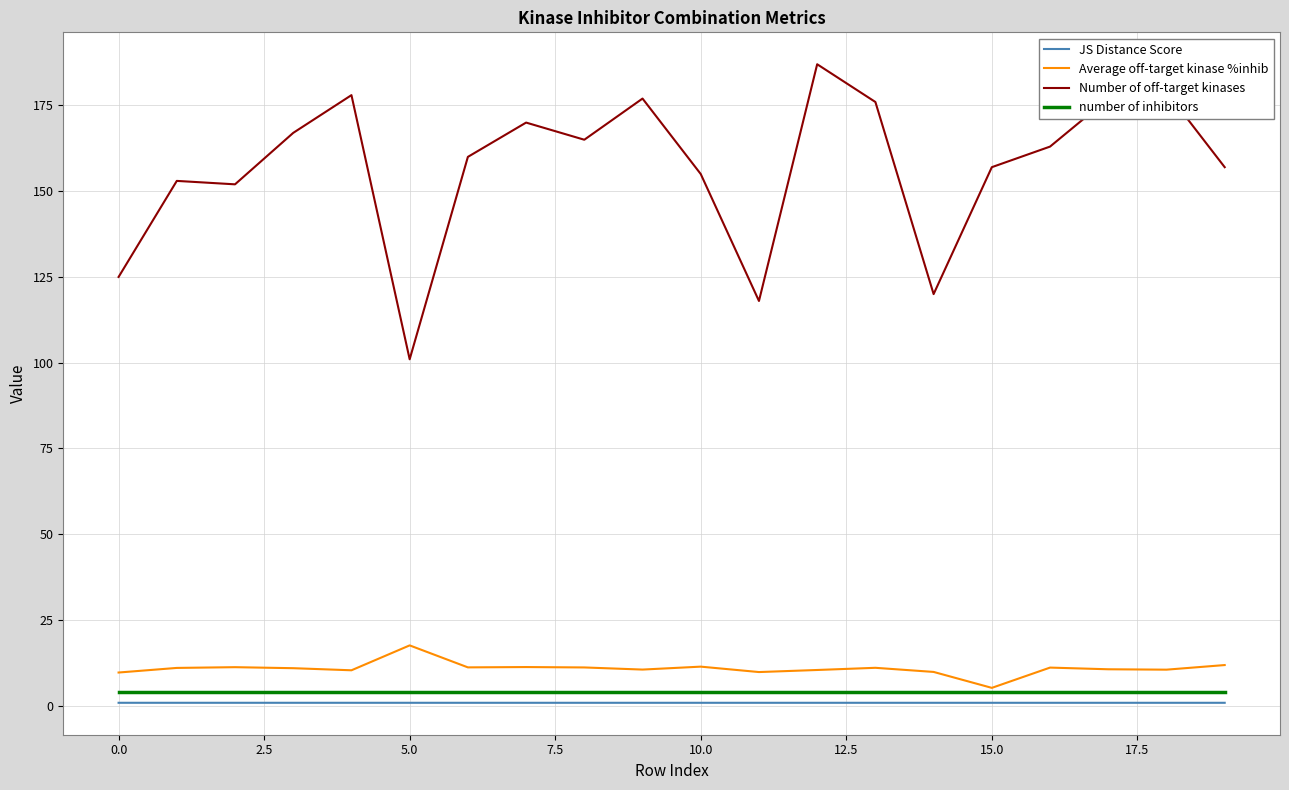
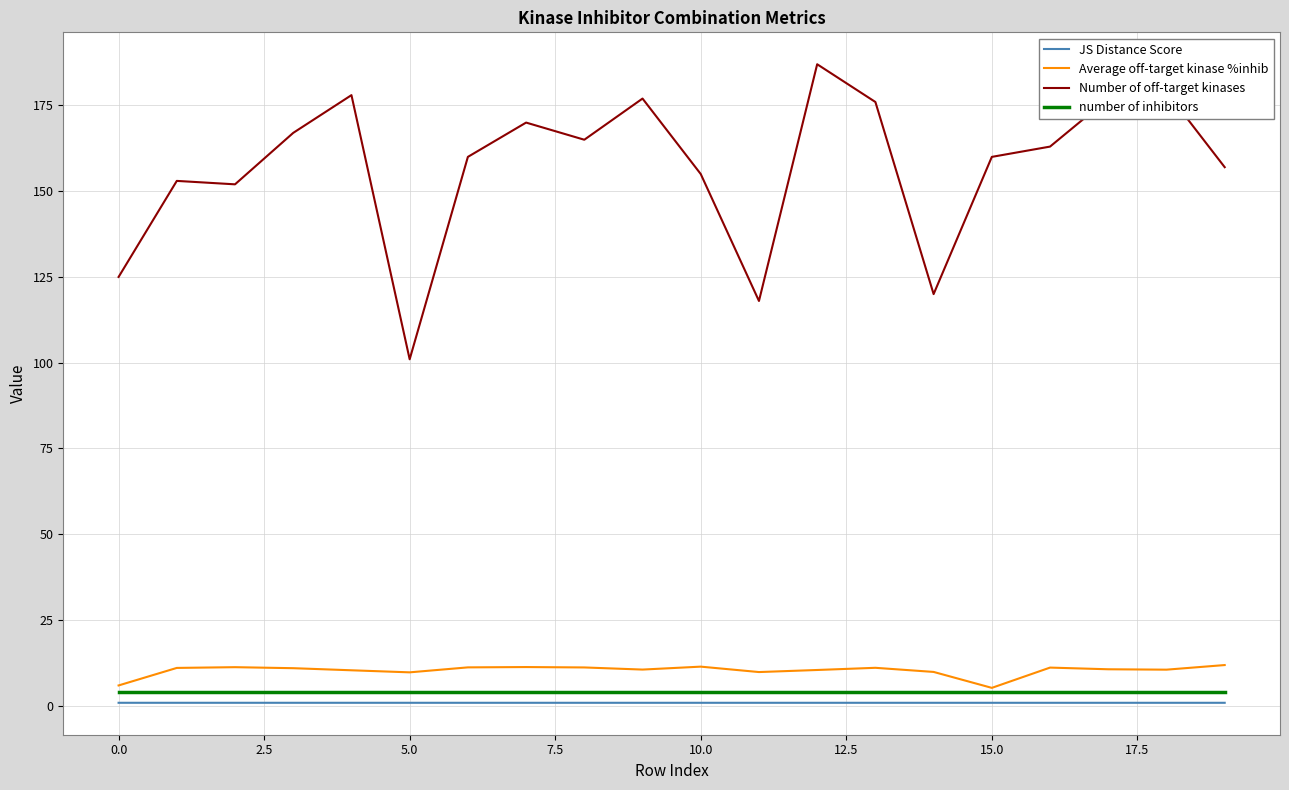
  {
    "JS Distance Score": {
      "0.0": 1,
      "5.0": 1,
      "10.0": 1,
      "15.0": 1
    },
    "Average off-target kinase %inhib": {
-     "0.0": 10,
-     "5.0": 18,
+     "0.0": 6,
+     "5.0": 10,
      "10.0": 11,
      "15.0": 5
    },
    "Number of off-target kinases": {
      "0.0": 125,
      "5.0": 101,
      "10.0": 155,
-     "15.0": 157
+     "15.0": 160
    },
    "number of inhibitors": {
      "0.0": 4,
      "5.0": 4,
      "10.0": 4,
      "15.0": 4
    }
  }
